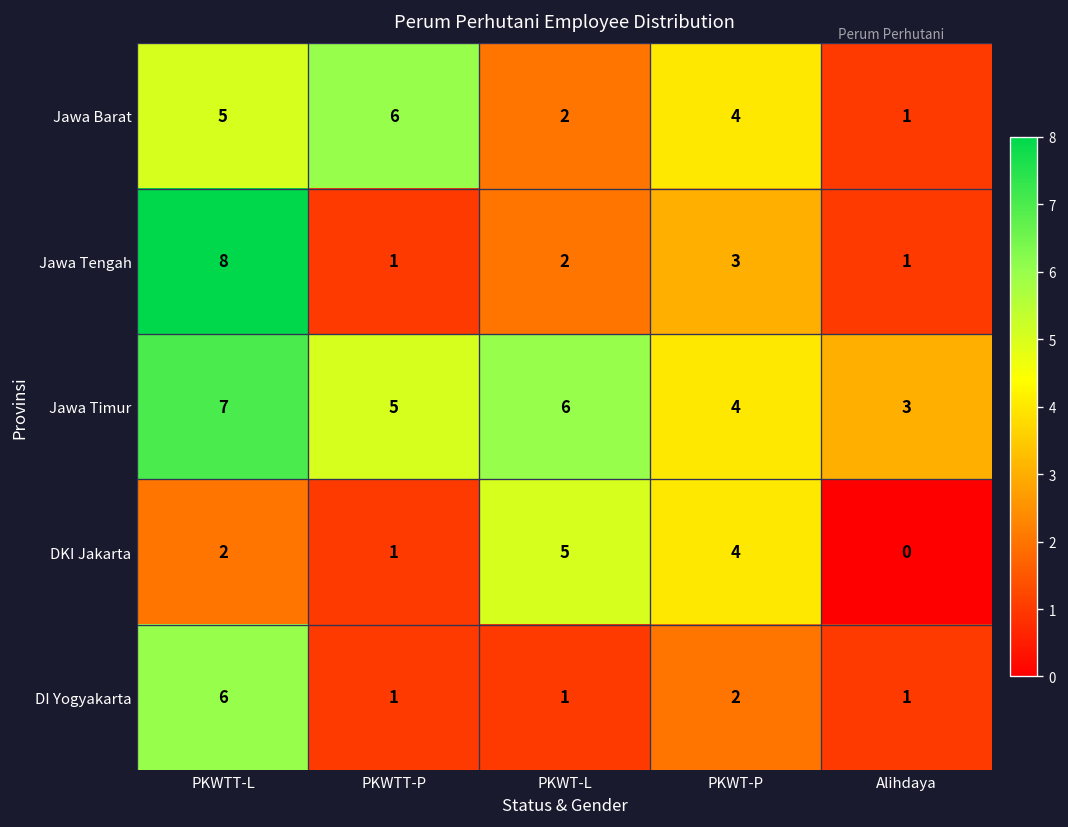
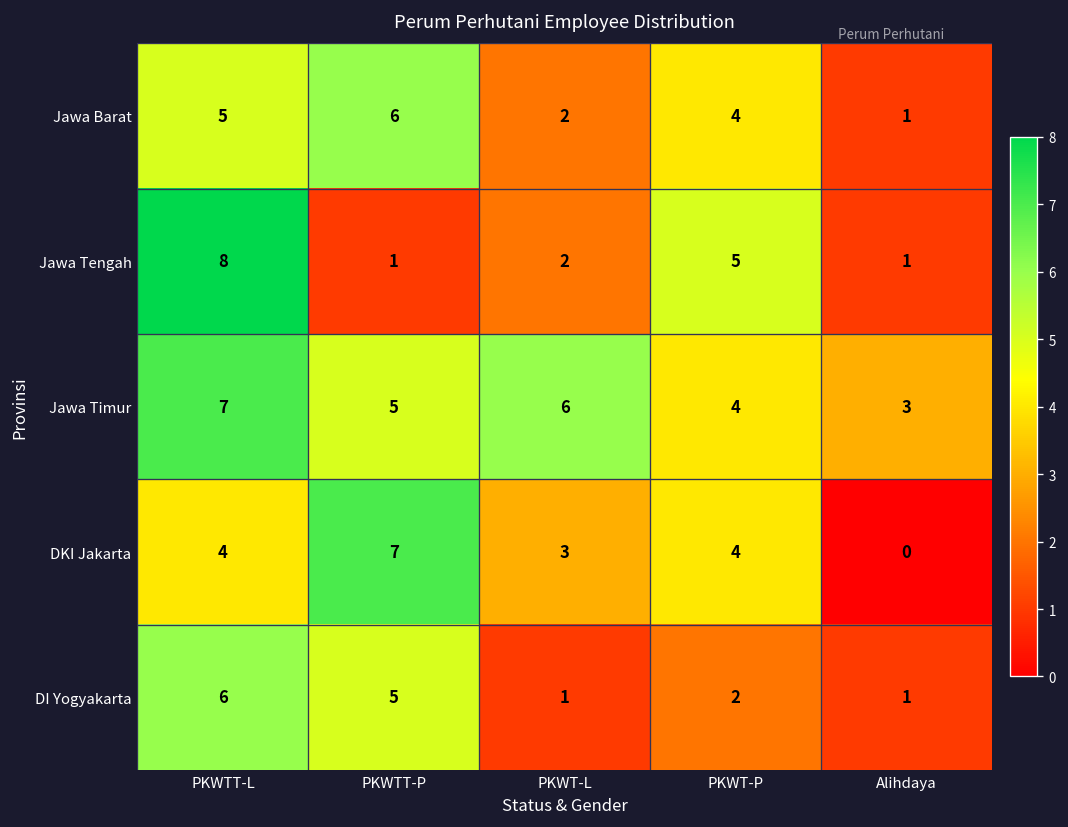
  {
    "Jawa Barat": {
      "PKWTT-L": 5,
      "PKWTT-P": 6,
      "PKWT-L": 2,
      "PKWT-P": 4,
      "Alihdaya": 1
    },
    "Jawa Tengah": {
      "PKWTT-L": 8,
      "PKWTT-P": 1,
      "PKWT-L": 2,
-     "PKWT-P": 3,
+     "PKWT-P": 5,
      "Alihdaya": 1
    },
    "Jawa Timur": {
      "PKWTT-L": 7,
      "PKWTT-P": 5,
      "PKWT-L": 6,
      "PKWT-P": 4,
      "Alihdaya": 3
    },
    "DKI Jakarta": {
-     "PKWTT-L": 2,
-     "PKWTT-P": 1,
-     "PKWT-L": 5,
+     "PKWTT-L": 4,
+     "PKWTT-P": 7,
+     "PKWT-L": 3,
      "PKWT-P": 4,
      "Alihdaya": 0
    },
    "DI Yogyakarta": {
      "PKWTT-L": 6,
-     "PKWTT-P": 1,
+     "PKWTT-P": 5,
      "PKWT-L": 1,
      "PKWT-P": 2,
      "Alihdaya": 1
    }
  }
